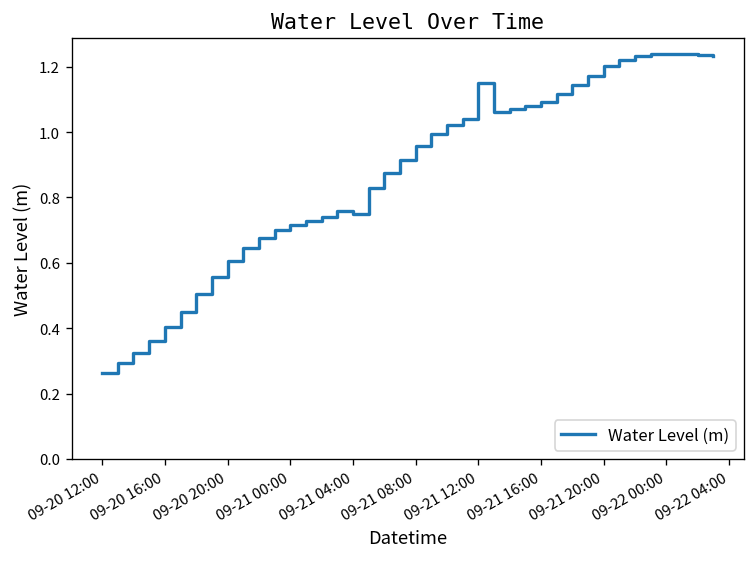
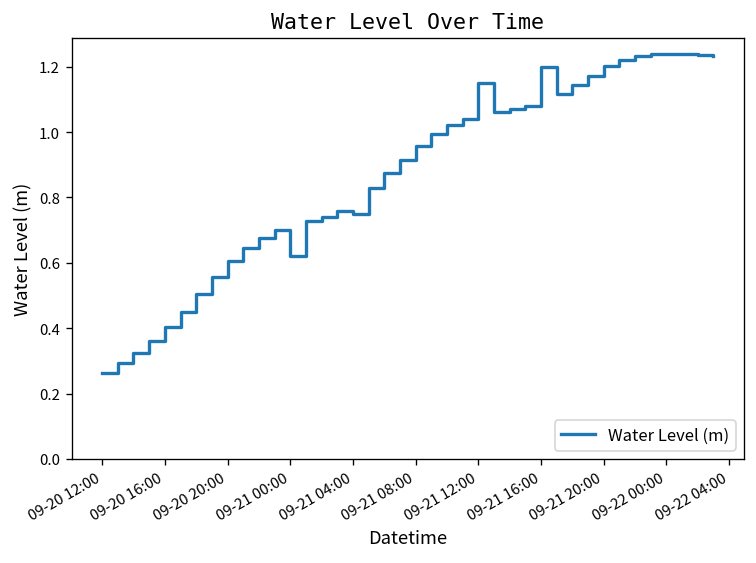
  {
    "09-20 12:00": 0.26,
    "09-20 16:00": 0.40,
    "09-20 20:00": 0.60,
-   "09-21 00:00": 0.72,
+   "09-21 00:00": 0.62,
    "09-21 04:00": 0.75,
    "09-21 08:00": 0.96,
    "09-21 12:00": 1.15,
-   "09-21 16:00": 1.09,
+   "09-21 16:00": 1.20,
    "09-21 20:00": 1.20,
    "09-22 00:00": 1.24
  }
